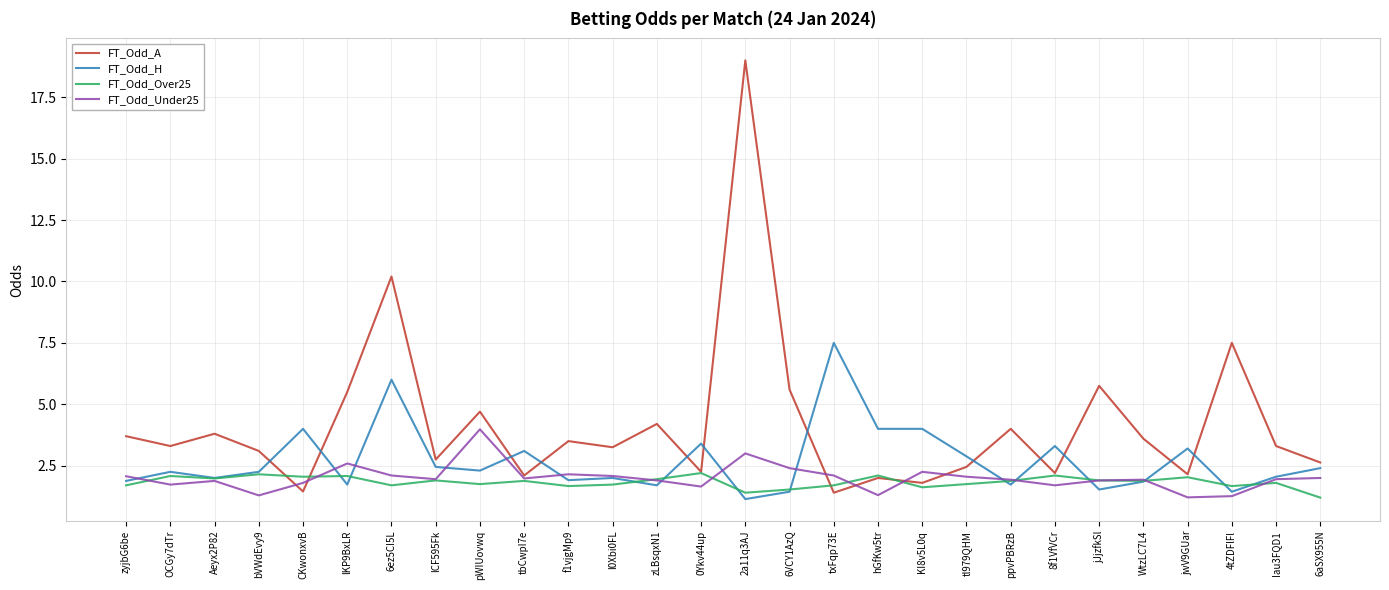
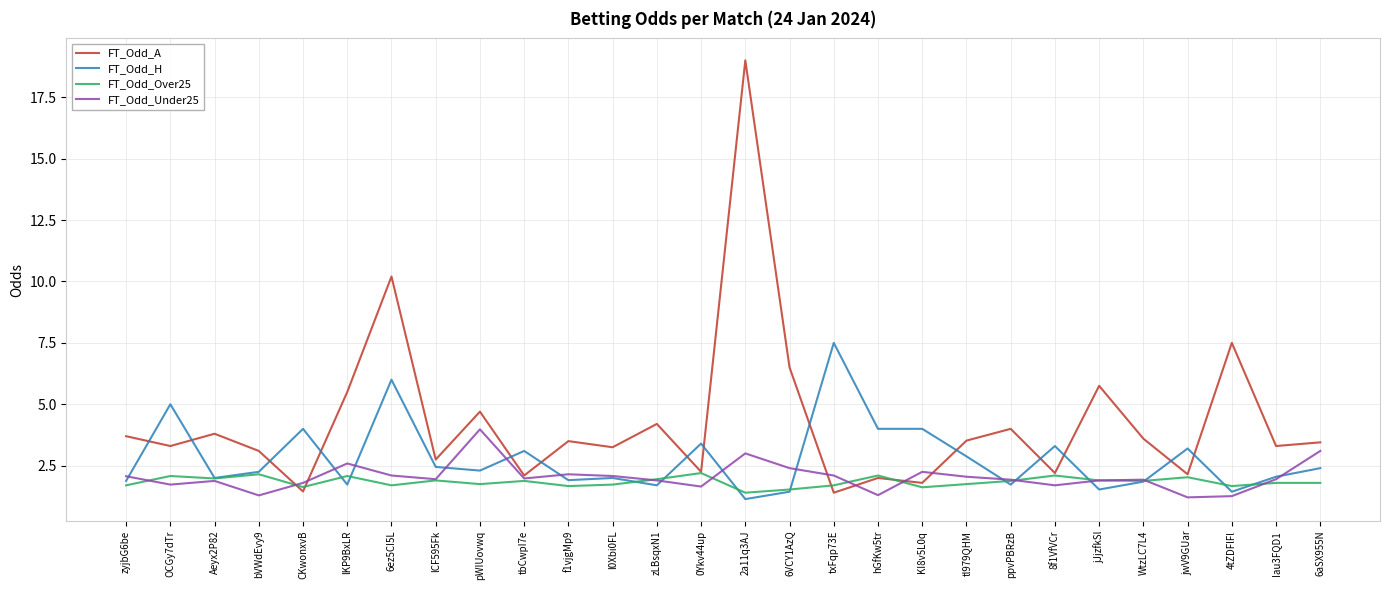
  {
    "FT_Odd_A": {
      "zyjbG6be": 3.7,
      "OCGy7dTr": 3.3,
      "Aeyx2P82": 3.8,
      "bVWdEvy9": 3.1,
      "CKwonxvB": 1.5,
      "lKP9BxLR": 5.5,
      "6ez5CI5L": 10.2,
      "lCF595Fk": 2.8,
      "pWIUovwq": 4.7,
      "tbCwpI7e": 2.1,
      "f1vjgMp9": 3.5,
      "l0Xbi0FL": 3.3,
      "zLBsqxN1": 4.2,
      "2a11q3AJ": 19.0,
-     "6VCY1AzQ": 5.6,
+     "6VCY1AzQ": 6.5,
      "txFqp73E": 1.4,
      "KI8v5L0q": 1.8,
-     "tl979QHM": 2.5,
+     "tl979QHM": 3.5,
      "ppvPBRzB": 4.0,
      "jJjzfkSl": 5.8,
      "WtzLC7L4": 3.6,
      "jwV9GUar": 2.2,
      "4tZDFlFl": 7.5,
      "Iau3FQD1": 3.3,
-     "6aSX955N": 2.6
+     "6aSX955N": 3.5
    },
    "FT_Odd_H": {
      "zyjbG6be": 1.9,
-     "OCGy7dTr": 2.3,
+     "OCGy7dTr": 5.0,
      "CKwonxvB": 4.0,
      "lKP9BxLR": 1.7,
      "6ez5CI5L": 6.0,
      "lCF595Fk": 2.5,
      "pWIUovwq": 2.3,
      "tbCwpI7e": 3.1,
      "f1vjgMp9": 1.9,
      "zLBsqxN1": 1.7,
      "0Ykv44up": 3.4,
      "2a11q3AJ": 1.1,
      "txFqp73E": 7.5,
      "hGfKw5tr": 4.0,
      "KI8v5L0q": 4.0,
      "tl979QHM": 2.9,
      "ppvPBRzB": 1.7,
      "8f1VfVCr": 3.3,
      "jJjzfkSl": 1.5,
      "jwV9GUar": 3.2,
      "4tZDFlFl": 1.4,
      "6aSX955N": 2.4
    },
    "FT_Odd_Over25": {
      "zyjbG6be": 1.7,
      "OCGy7dTr": 2.1,
-     "CKwonxvB": 2.1,
+     "CKwonxvB": 1.6,
      "lKP9BxLR": 2.1,
      "6ez5CI5L": 1.7,
      "pWIUovwq": 1.8,
      "f1vjgMp9": 1.7,
      "l0Xbi0FL": 1.7,
      "2a11q3AJ": 1.4,
      "txFqp73E": 1.7,
      "KI8v5L0q": 1.6,
      "tl979QHM": 1.8,
      "jwV9GUar": 2.0,
      "4tZDFlFl": 1.7,
      "Iau3FQD1": 1.8,
-     "6aSX955N": 1.2
+     "6aSX955N": 1.8
    },
    "FT_Odd_Under25": {
      "zyjbG6be": 2.1,
      "OCGy7dTr": 1.7,
      "bVWdEvy9": 1.3,
      "CKwonxvB": 1.8,
      "lKP9BxLR": 2.6,
      "6ez5CI5L": 2.1,
      "pWIUovwq": 4.0,
      "f1vjgMp9": 2.2,
      "0Ykv44up": 1.7,
      "2a11q3AJ": 3.0,
      "6VCY1AzQ": 2.4,
      "txFqp73E": 2.1,
      "hGfKw5tr": 1.3,
      "KI8v5L0q": 2.3,
      "tl979QHM": 2.1,
      "8f1VfVCr": 1.7,
      "jwV9GUar": 1.2,
      "4tZDFlFl": 1.3,
-     "6aSX955N": 2.0
+     "6aSX955N": 3.1
    }
  }
